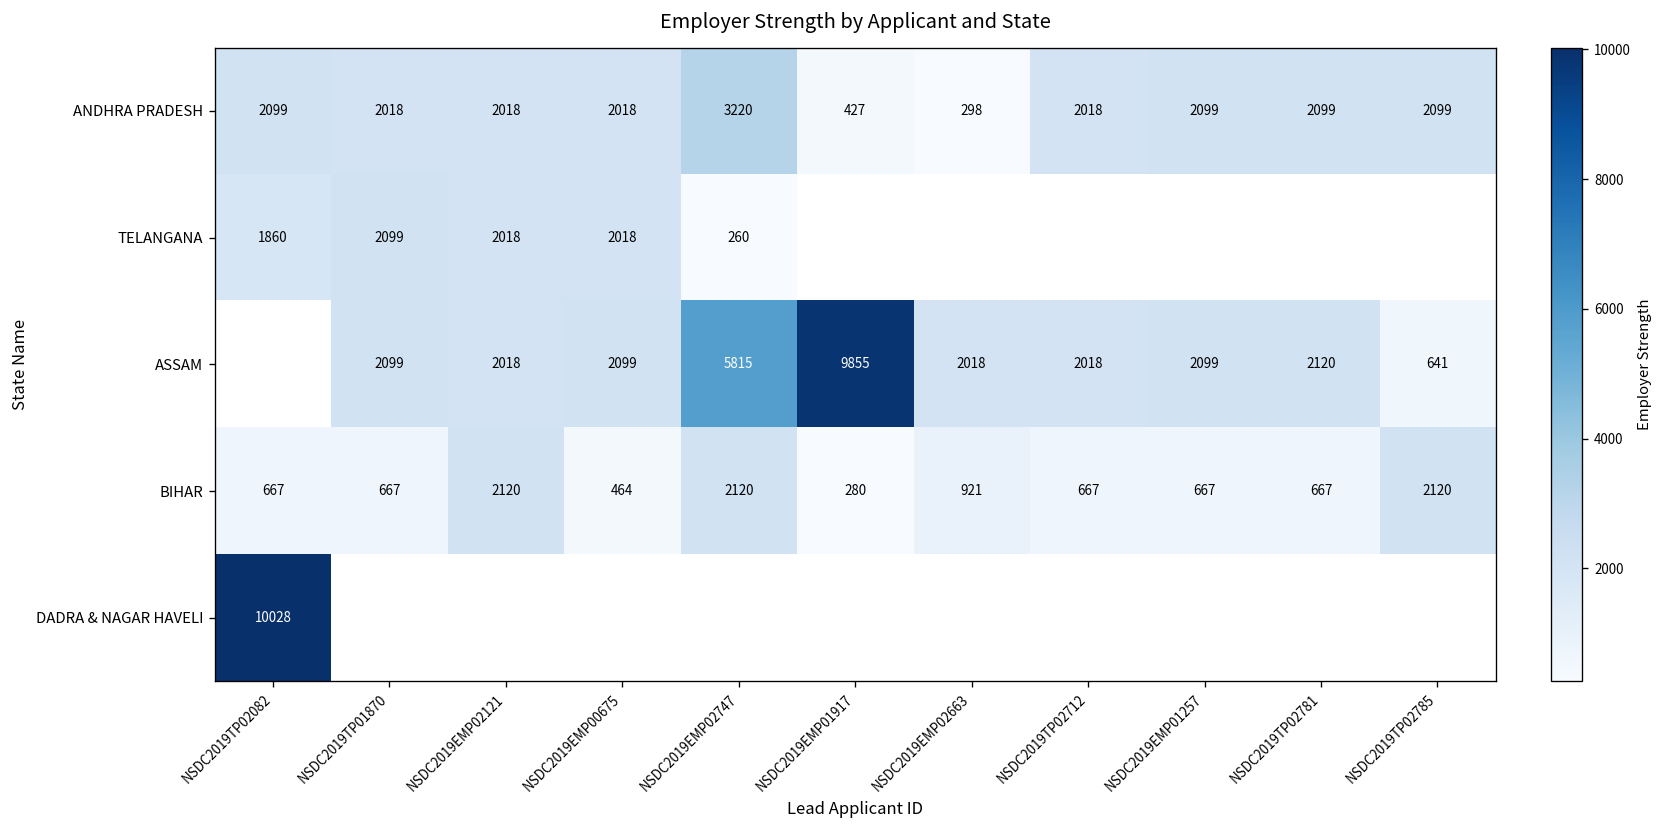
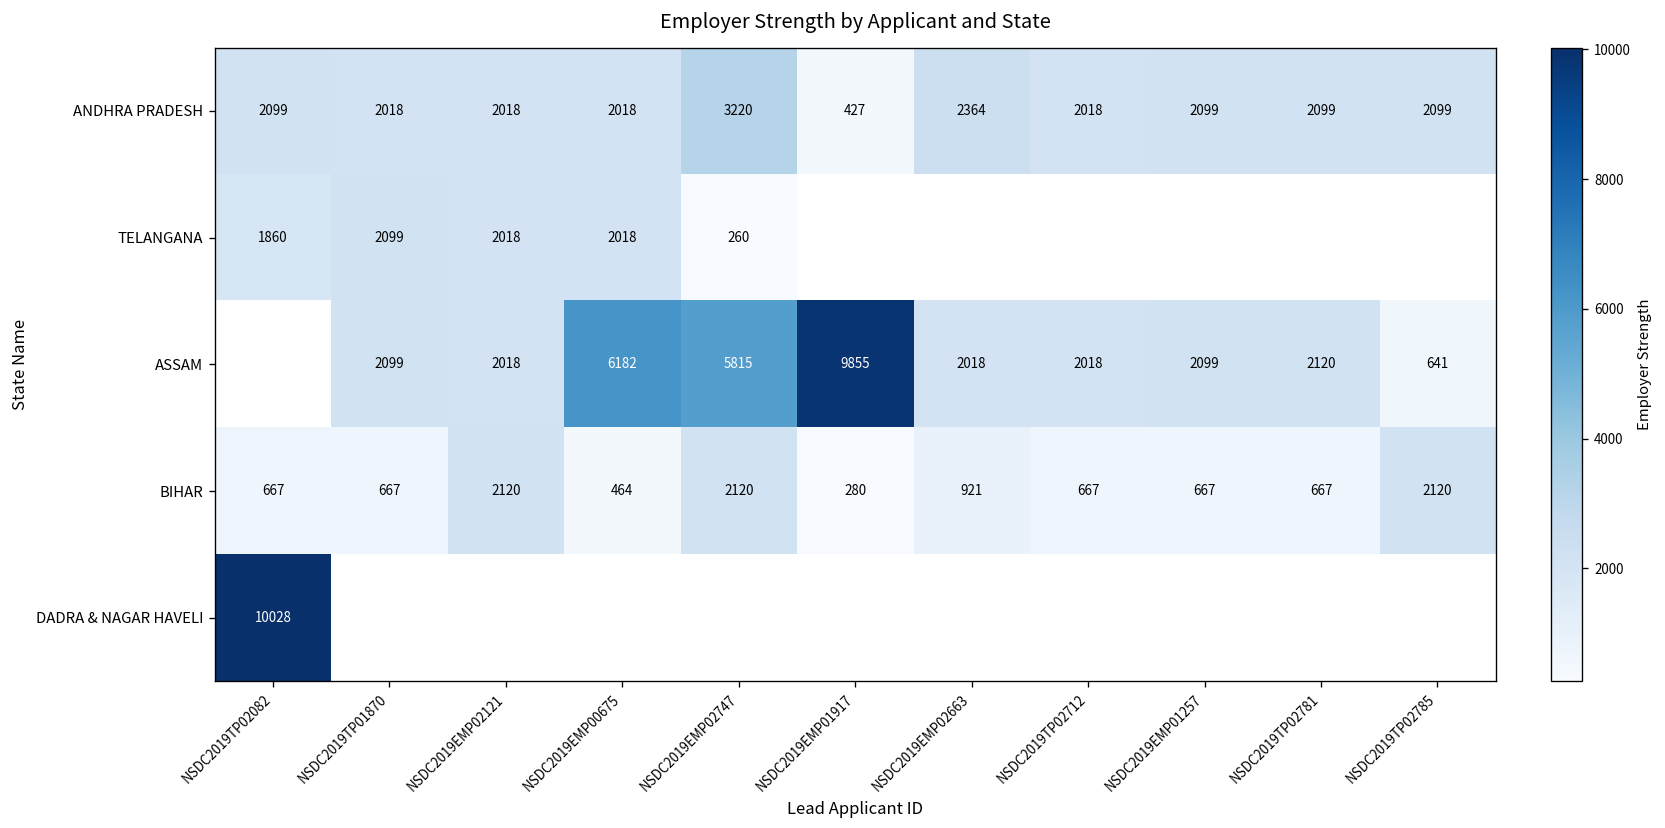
  {
    "ANDHRA PRADESH": {
      "NSDC2019TP02082": 2099,
      "NSDC2019TP01870": 2018,
      "NSDC2019EMP02121": 2018,
      "NSDC2019EMP00675": 2018,
      "NSDC2019EMP02747": 3220,
      "NSDC2019EMP01917": 427,
-     "NSDC2019EMP02663": 298,
+     "NSDC2019EMP02663": 2364,
      "NSDC2019TP02712": 2018,
      "NSDC2019EMP01257": 2099,
      "NSDC2019TP02781": 2099,
      "NSDC2019TP02785": 2099
    },
    "TELANGANA": {
      "NSDC2019TP02082": 1860,
      "NSDC2019TP01870": 2099,
      "NSDC2019EMP02121": 2018,
      "NSDC2019EMP00675": 2018,
      "NSDC2019EMP02747": 260
    },
    "ASSAM": {
      "NSDC2019TP01870": 2099,
      "NSDC2019EMP02121": 2018,
-     "NSDC2019EMP00675": 2099,
+     "NSDC2019EMP00675": 6182,
      "NSDC2019EMP02747": 5815,
      "NSDC2019EMP01917": 9855,
      "NSDC2019EMP02663": 2018,
      "NSDC2019TP02712": 2018,
      "NSDC2019EMP01257": 2099,
      "NSDC2019TP02781": 2120,
      "NSDC2019TP02785": 641
    },
    "BIHAR": {
      "NSDC2019TP02082": 667,
      "NSDC2019TP01870": 667,
      "NSDC2019EMP02121": 2120,
      "NSDC2019EMP00675": 464,
      "NSDC2019EMP02747": 2120,
      "NSDC2019EMP01917": 280,
      "NSDC2019EMP02663": 921,
      "NSDC2019TP02712": 667,
      "NSDC2019EMP01257": 667,
      "NSDC2019TP02781": 667,
      "NSDC2019TP02785": 2120
    },
    "DADRA & NAGAR HAVELI": {
      "NSDC2019TP02082": 10028
    }
  }
